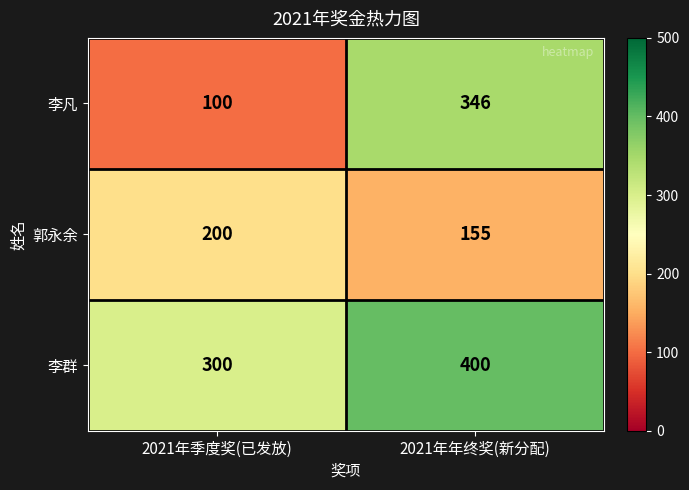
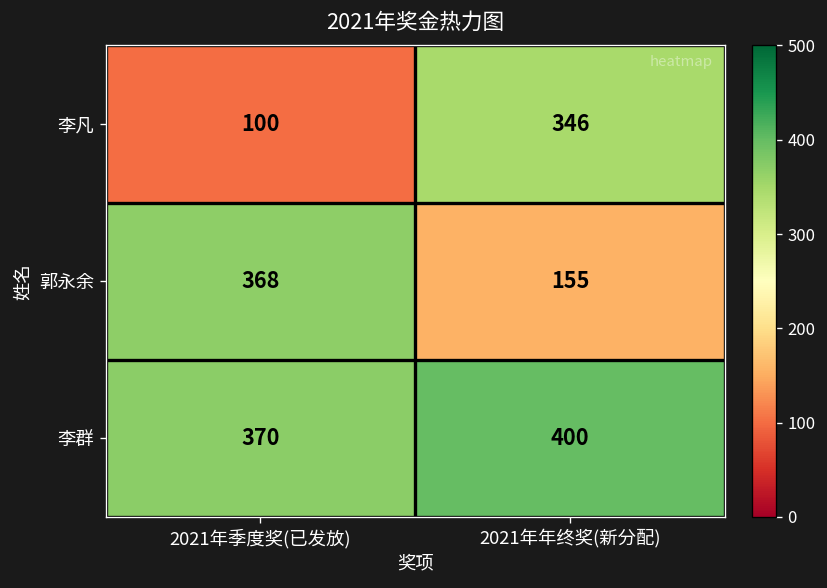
  {
    "李凡": {
      "2021年季度奖(已发放)": 100
    },
    "郭永余": {
-     "2021年季度奖(已发放)": 200,
+     "2021年季度奖(已发放)": 368,
      "2021年年终奖(新分配)": 155
    },
    "李群": {
-     "2021年季度奖(已发放)": 300,
+     "2021年季度奖(已发放)": 370,
      "2021年年终奖(新分配)": 400
    }
  }
